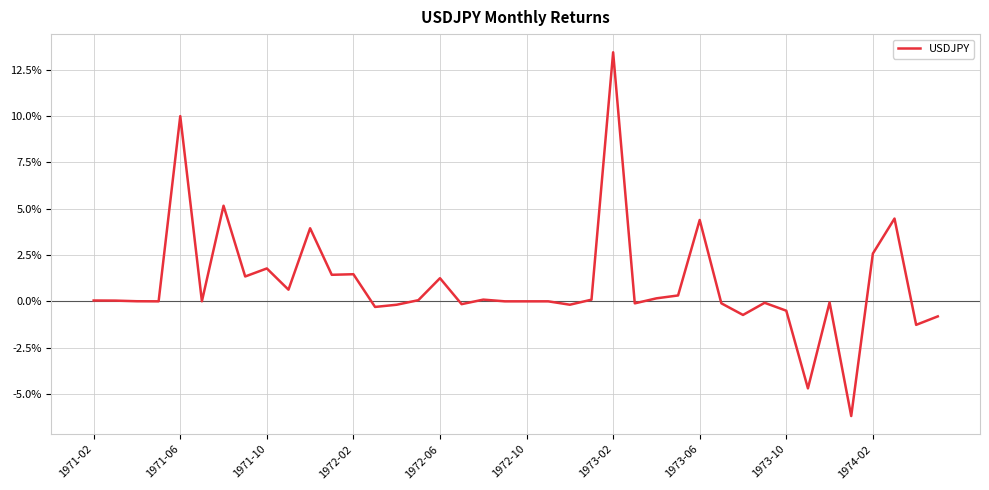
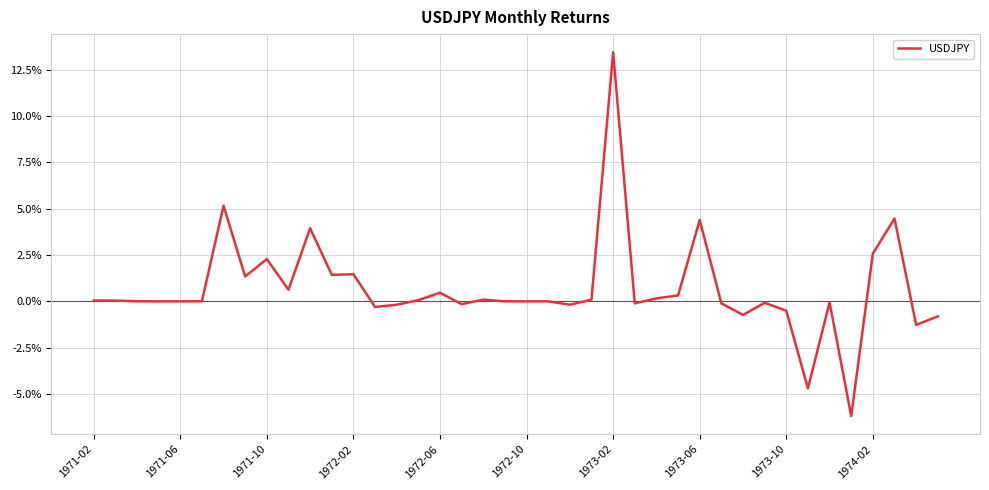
  {
    "1971-02": "0.0%",
-   "1971-06": "10.0%",
-   "1971-10": "1.8%",
+   "1971-06": "0.0%",
+   "1971-10": "2.3%",
    "1972-02": "1.5%",
-   "1972-06": "1.2%",
+   "1972-06": "0.5%",
    "1972-10": "0.0%",
    "1973-02": "13.4%",
    "1973-06": "4.4%",
    "1973-10": "-0.5%",
    "1974-02": "2.6%"
  }
